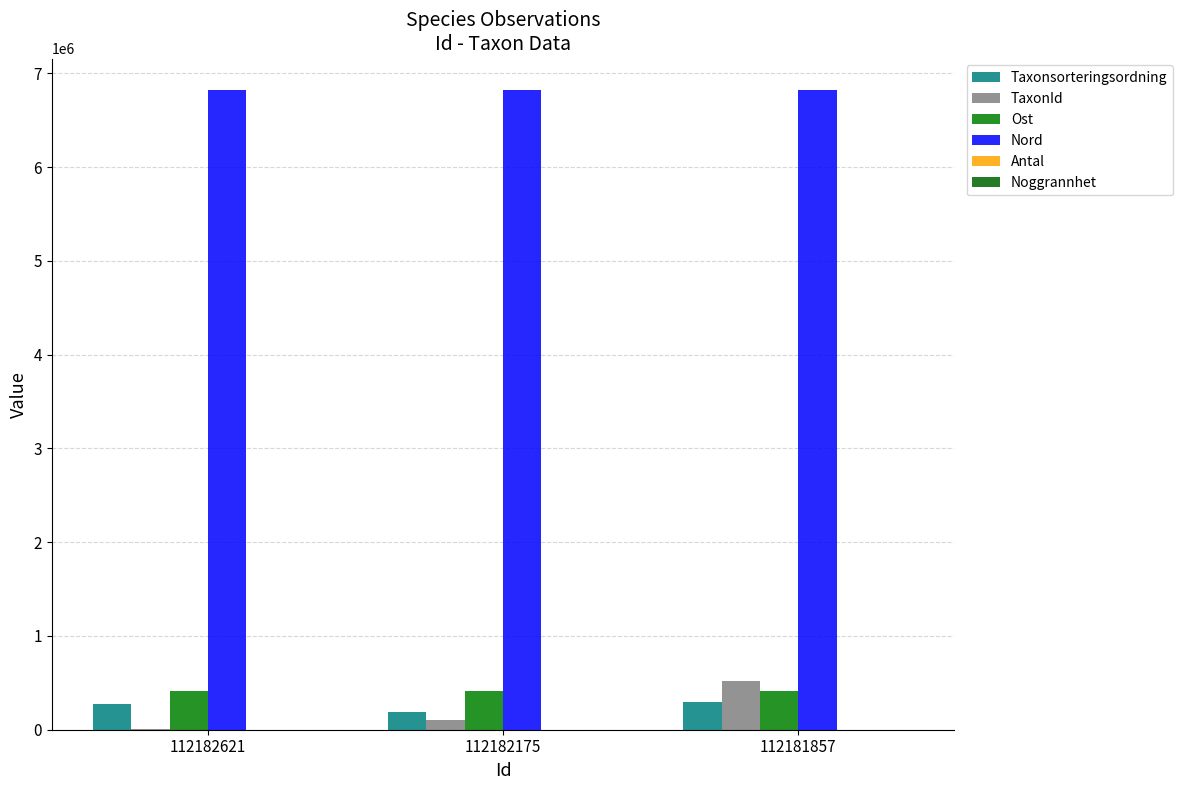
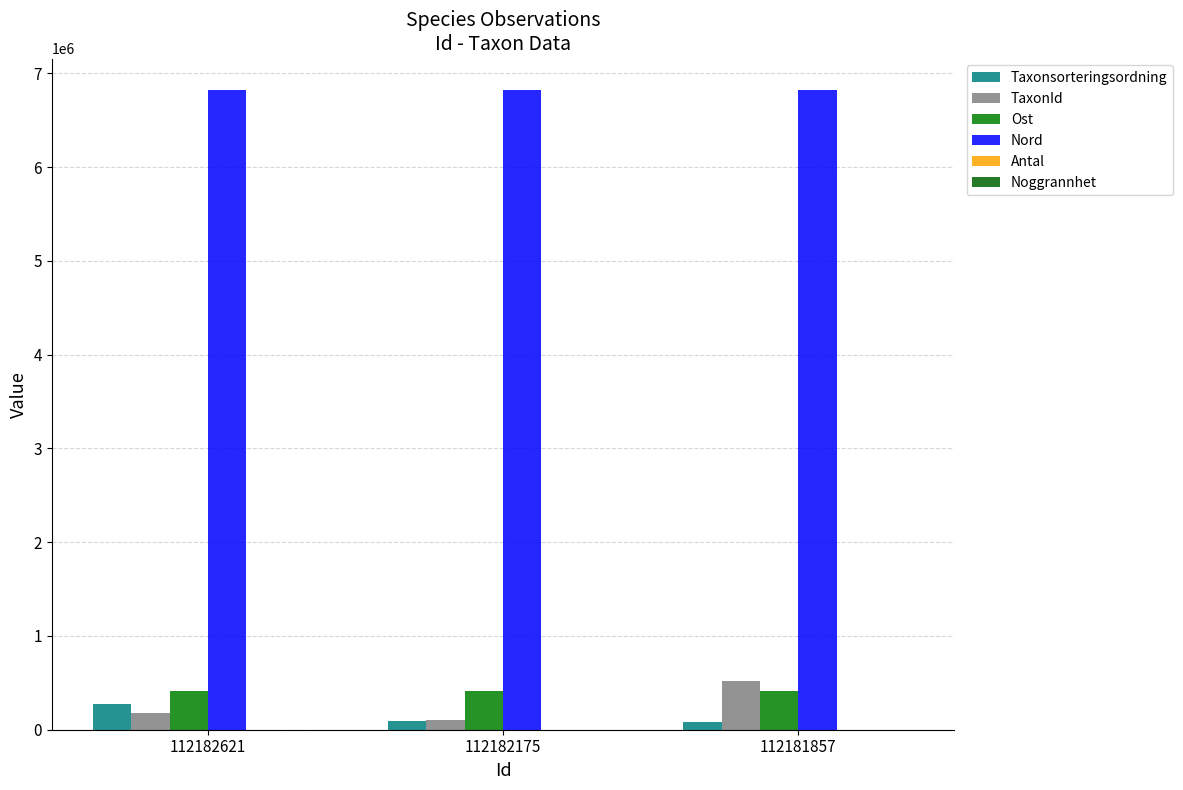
  {
    "Taxonsorteringsordning": {
      "112182621": 300000,
-     "112182175": 200000,
-     "112181857": 300000
+     "112182175": 100000,
+     "112181857": 100000
    },
    "TaxonId": {
-     "112182621": 0,
+     "112182621": 200000,
      "112182175": 100000,
      "112181857": 500000
    },
    "Nord": {
      "112182621": 6800000,
      "112182175": 6800000,
      "112181857": 6800000
    }
  }
